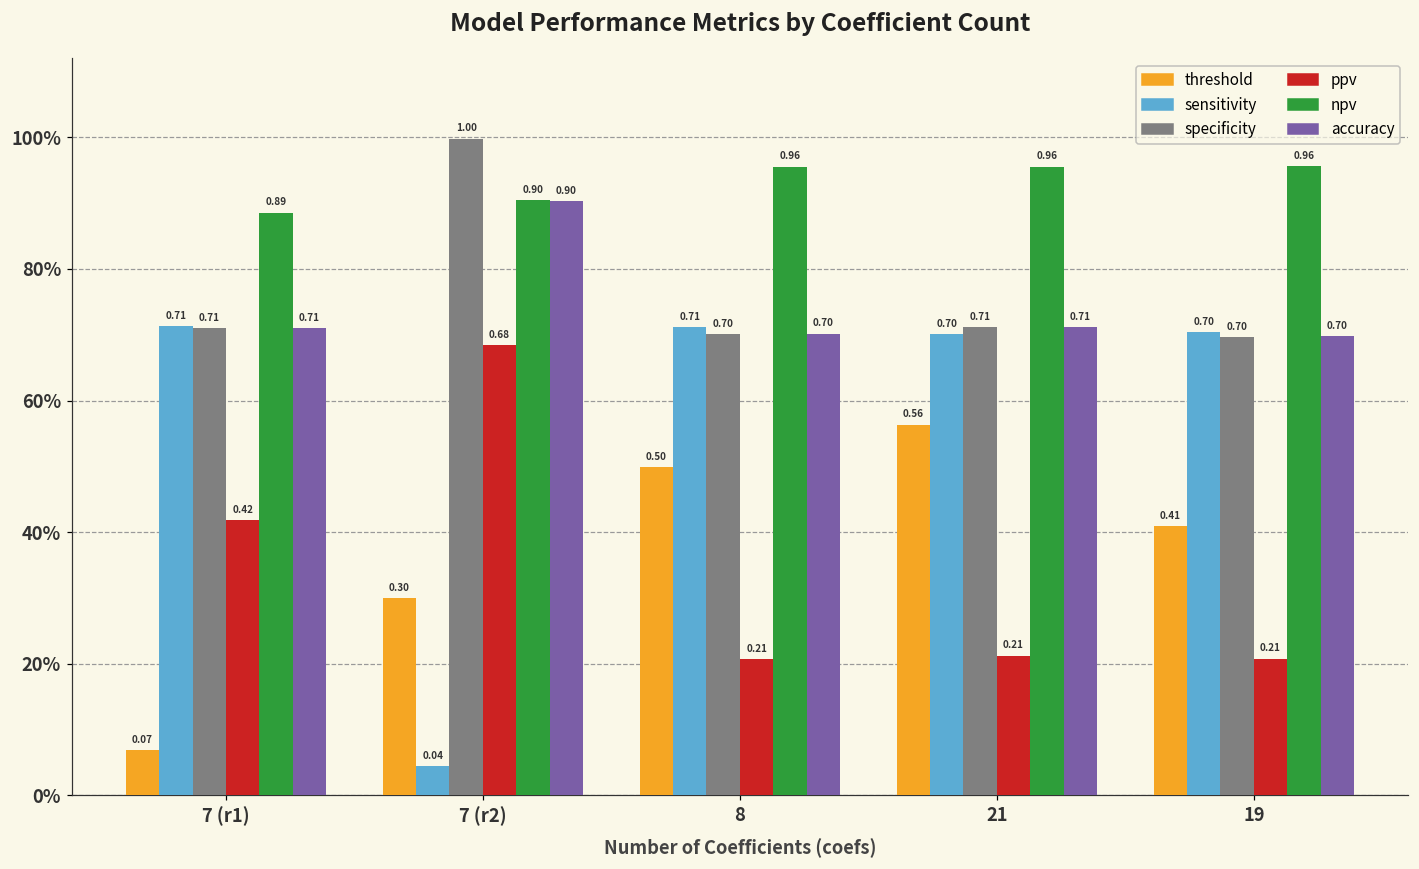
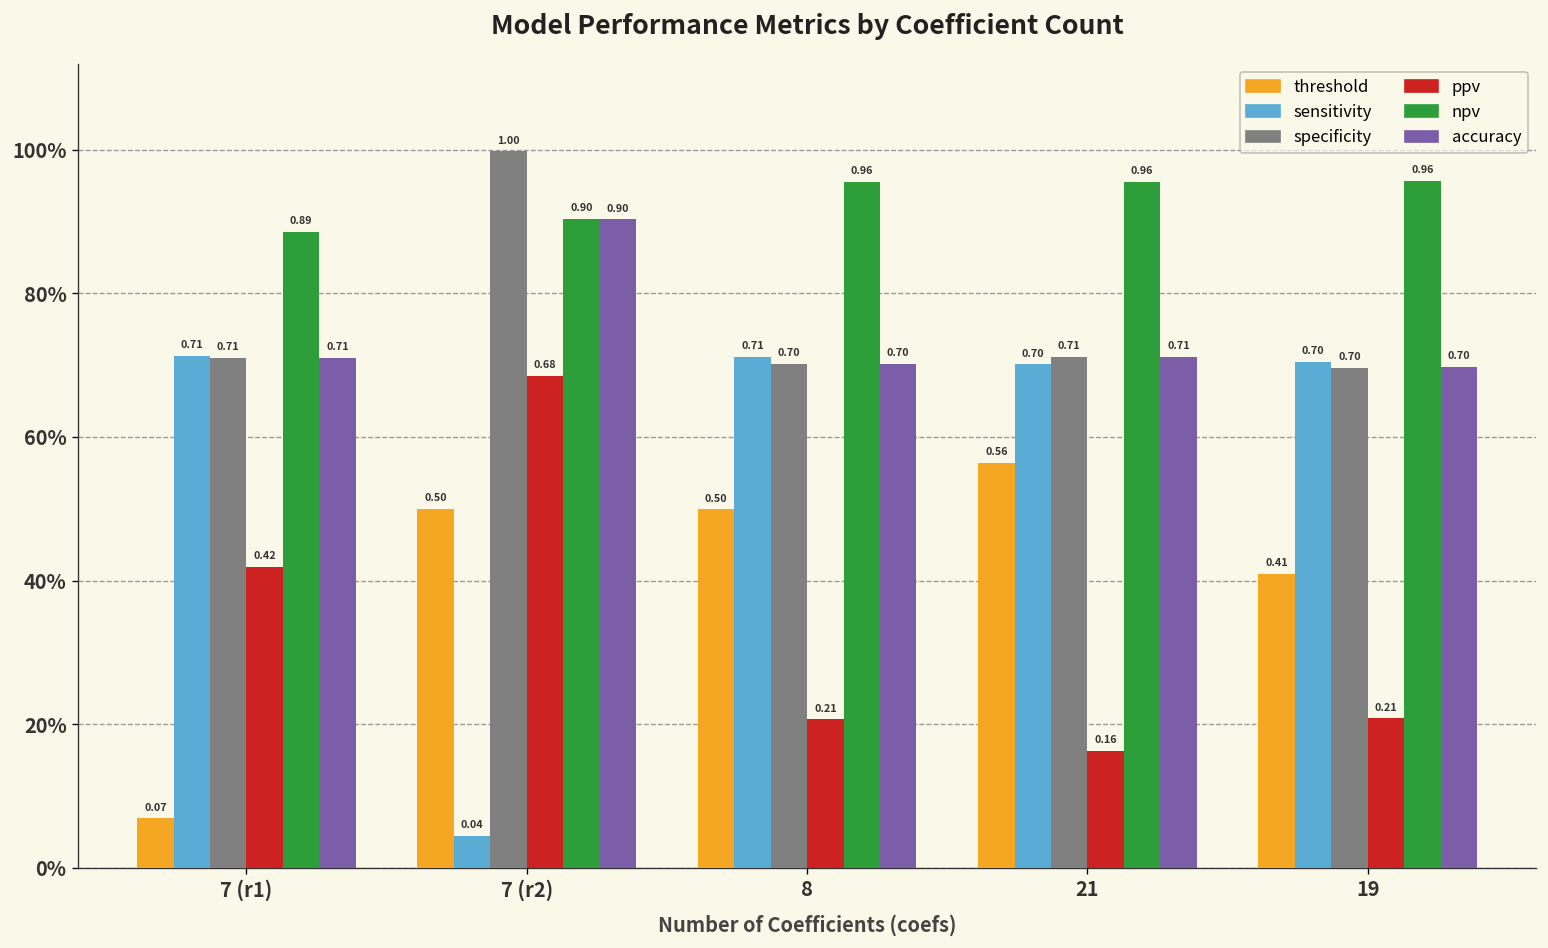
  {
    "threshold": {
      "7 (r1)": 0.07,
-     "7 (r2)": 0.30,
+     "7 (r2)": 0.50,
      "8": 0.50,
      "21": 0.56,
      "19": 0.41
    },
    "sensitivity": {
      "7 (r1)": 0.71,
      "7 (r2)": 0.04,
      "8": 0.71,
      "21": 0.70,
      "19": 0.70
    },
    "ppv": {
      "7 (r1)": 0.42,
      "7 (r2)": 0.68,
      "8": 0.21,
-     "21": 0.21,
+     "21": 0.16,
      "19": 0.21
    },
    "npv": {
      "7 (r1)": 0.89,
      "7 (r2)": 0.90,
      "8": 0.96,
      "21": 0.96,
      "19": 0.96
    }
  }
